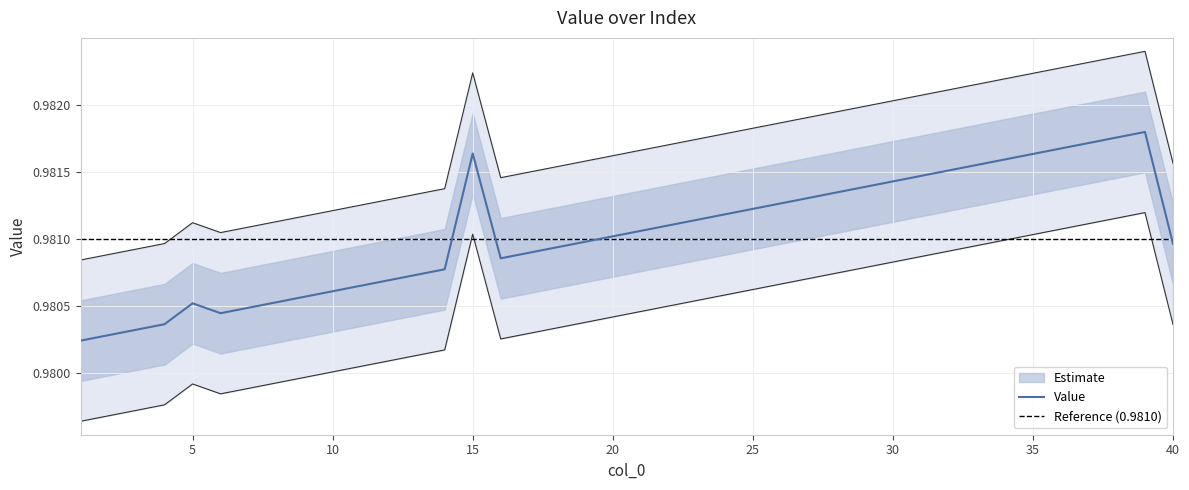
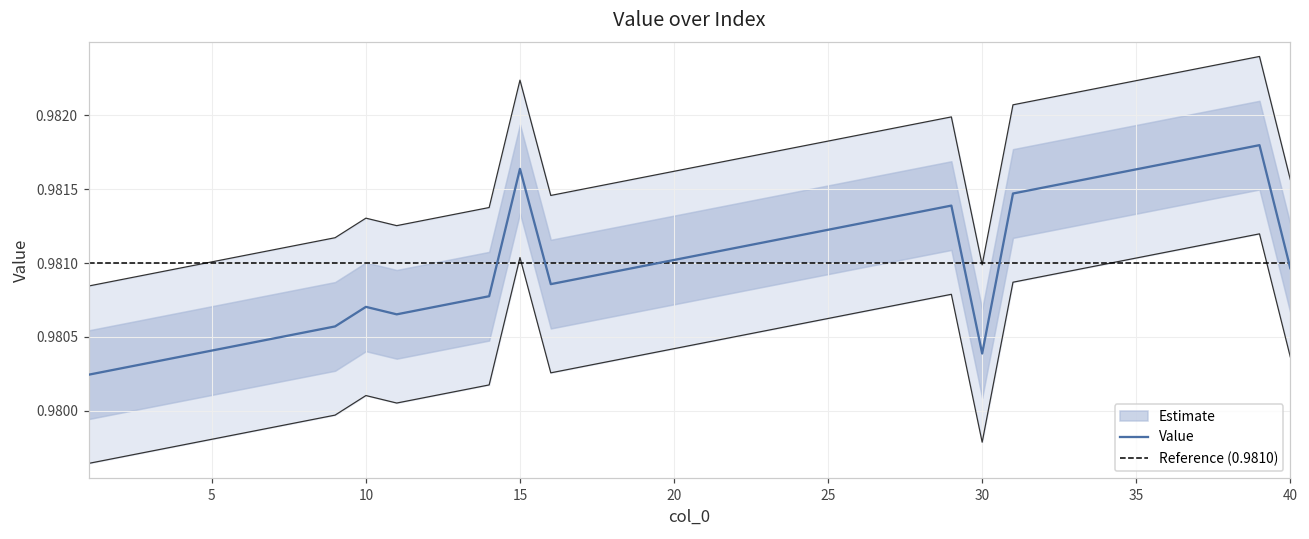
  {
    "Value": {
-     "5": 0.98052,
-     "10": 0.98061,
+     "5": 0.98041,
+     "10": 0.98070,
      "15": 0.98164,
      "20": 0.98102,
      "25": 0.98122,
-     "30": 0.98143,
+     "30": 0.98039,
      "35": 0.98163,
      "40": 0.98096
    }
  }
